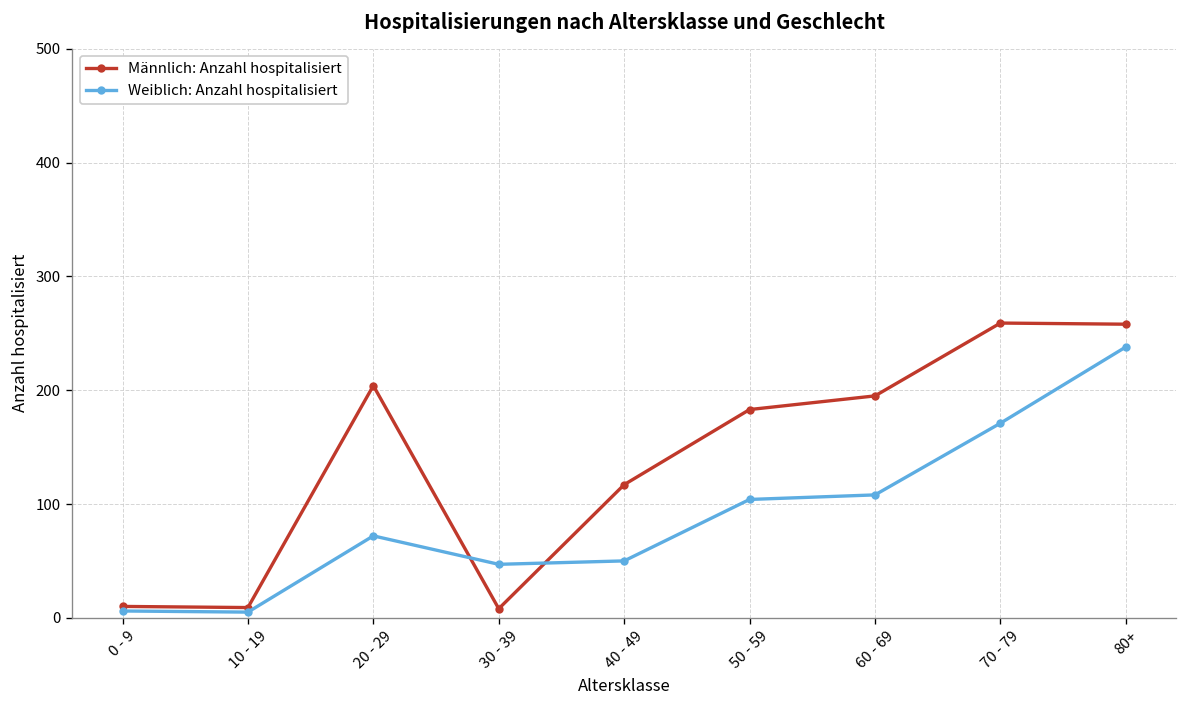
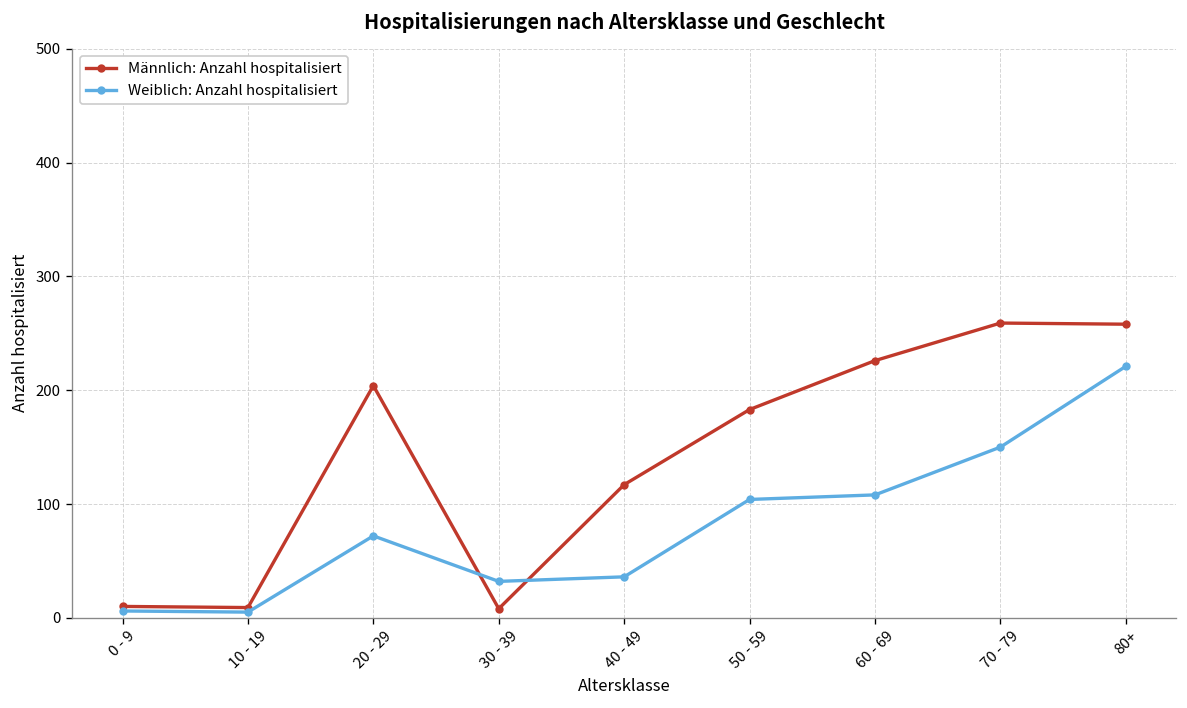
  {
    "Männlich: Anzahl hospitalisiert": {
      "0 - 9": 10,
      "10 - 19": 10,
      "20 - 29": 200,
      "30 - 39": 10,
      "40 - 49": 120,
      "50 - 59": 180,
-     "60 - 69": 200,
+     "60 - 69": 230,
      "70 - 79": 260,
      "80+": 260
    },
    "Weiblich: Anzahl hospitalisiert": {
      "0 - 9": 10,
      "10 - 19": 10,
      "20 - 29": 70,
-     "30 - 39": 50,
-     "40 - 49": 50,
+     "30 - 39": 30,
+     "40 - 49": 40,
      "50 - 59": 100,
      "60 - 69": 110,
-     "70 - 79": 170,
-     "80+": 240
+     "70 - 79": 150,
+     "80+": 220
    }
  }
